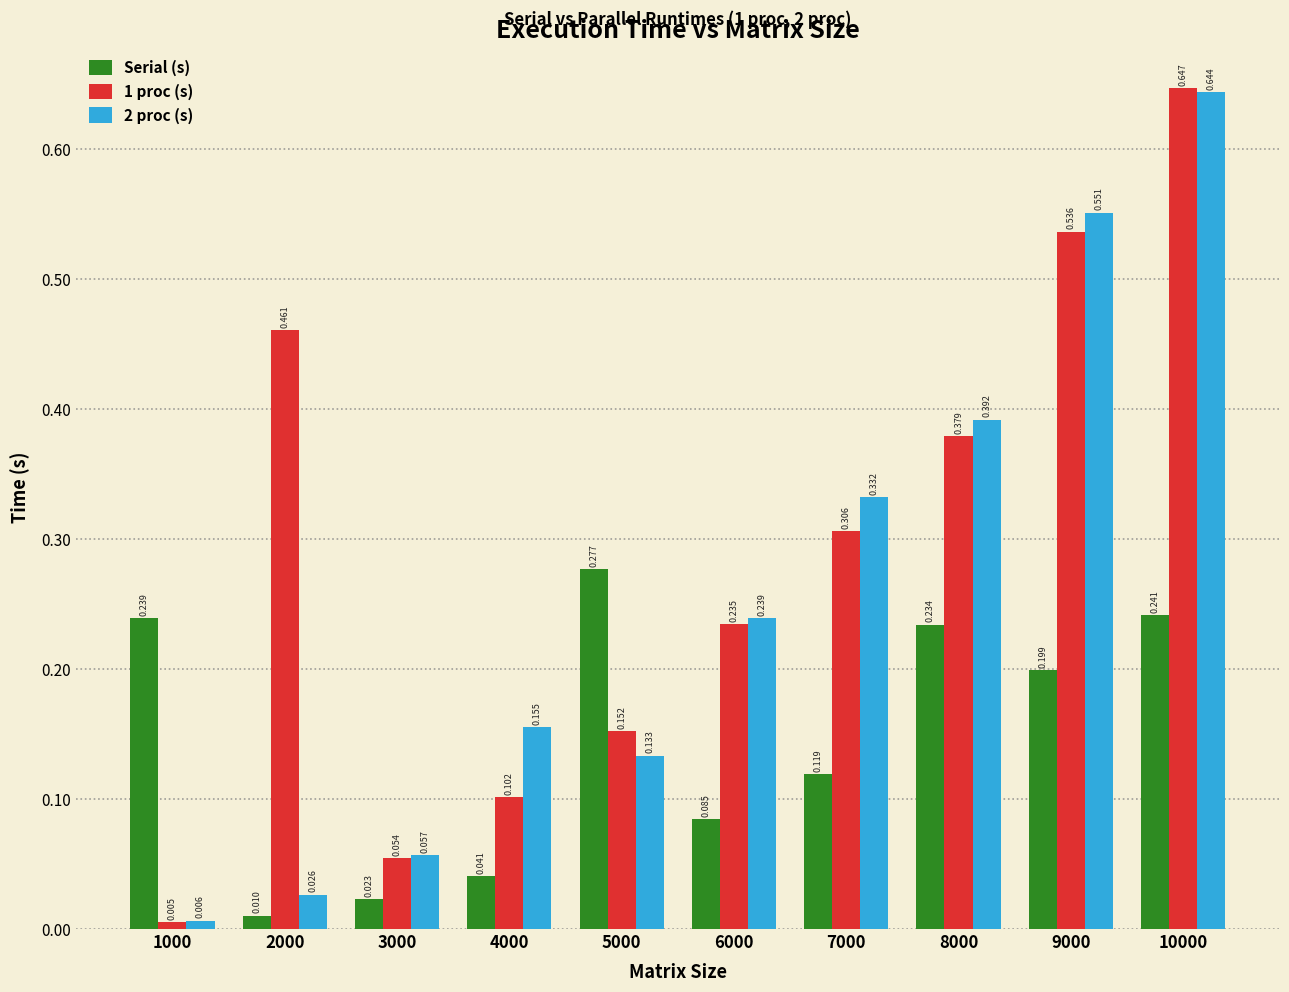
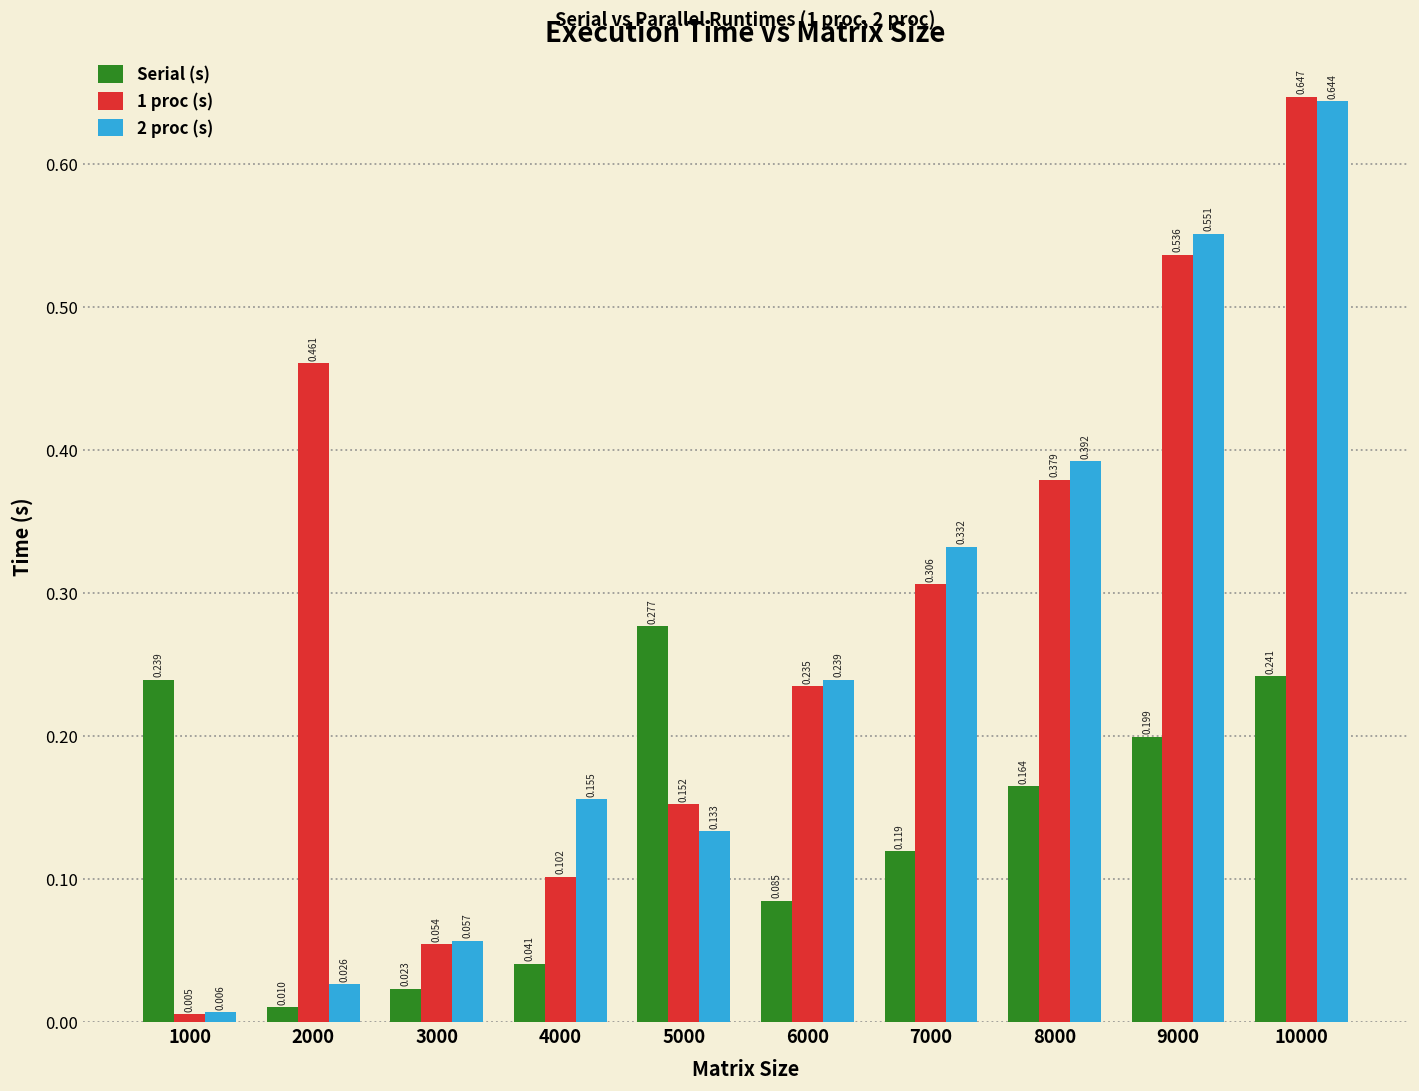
  {
    "Serial (s)": {
      "1000": 0.239,
      "2000": 0.010,
      "3000": 0.023,
      "4000": 0.041,
      "5000": 0.277,
      "6000": 0.085,
      "7000": 0.119,
-     "8000": 0.234,
+     "8000": 0.164,
      "9000": 0.199,
      "10000": 0.241
    },
    "1 proc (s)": {
      "1000": 0.005,
      "2000": 0.461,
      "3000": 0.054,
      "4000": 0.102,
      "5000": 0.152,
      "6000": 0.235,
      "7000": 0.306,
      "8000": 0.379,
      "9000": 0.536,
      "10000": 0.647
    },
    "2 proc (s)": {
      "1000": 0.006,
      "2000": 0.026,
      "3000": 0.057,
      "4000": 0.155,
      "5000": 0.133,
      "6000": 0.239,
      "7000": 0.332,
      "8000": 0.392,
      "9000": 0.551,
      "10000": 0.644
    }
  }
